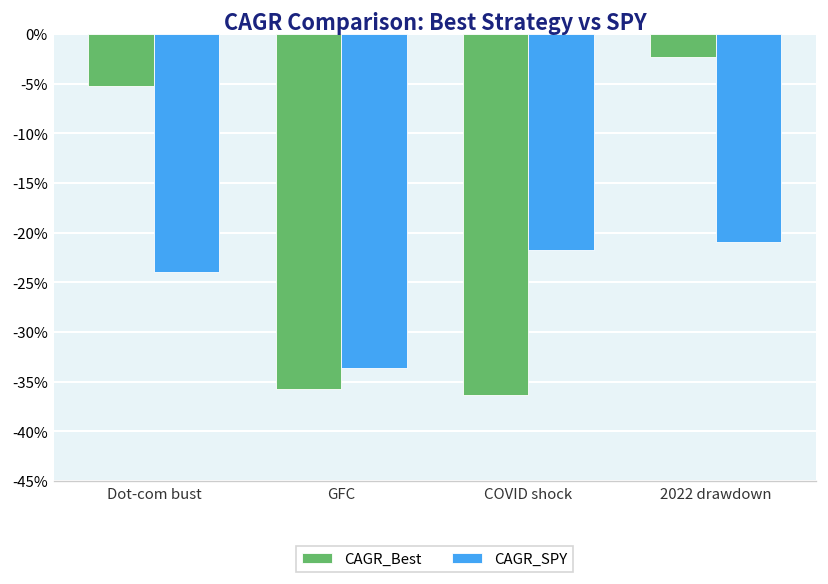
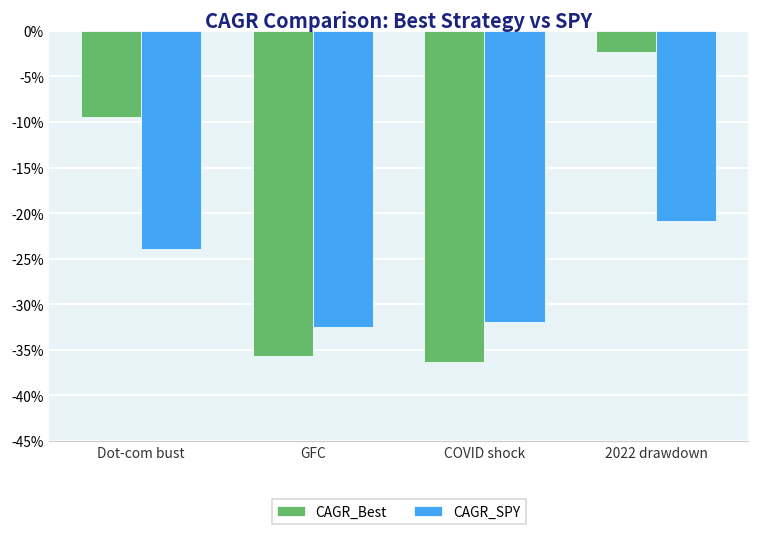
  {
    "CAGR_Best": {
-     "Dot-com bust": "-5%",
+     "Dot-com bust": "-9%",
      "GFC": "-36%",
      "COVID shock": "-36%",
      "2022 drawdown": "-2%"
    },
    "CAGR_SPY": {
      "Dot-com bust": "-24%",
-     "GFC": "-34%",
-     "COVID shock": "-22%",
+     "GFC": "-32%",
+     "COVID shock": "-32%",
      "2022 drawdown": "-21%"
    }
  }
